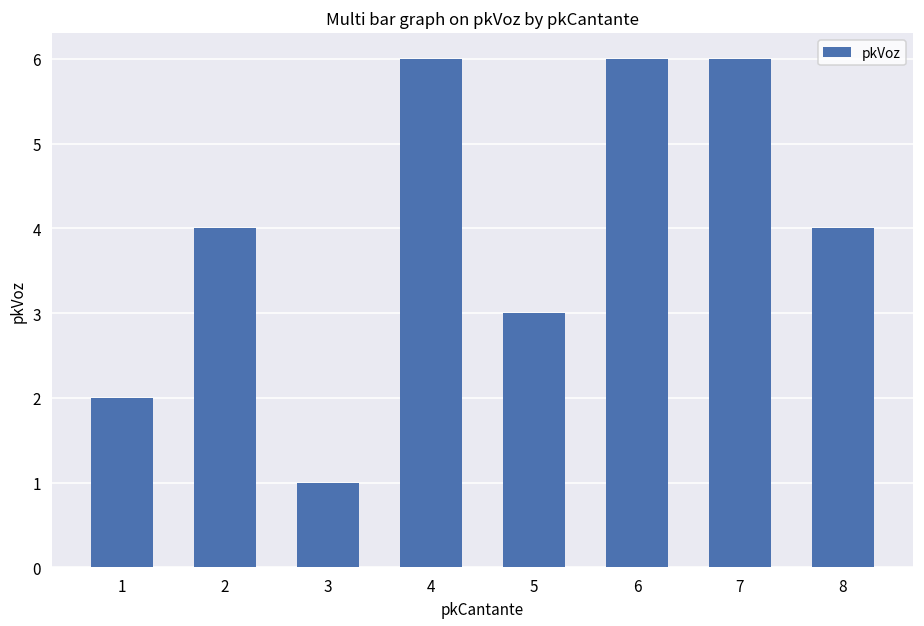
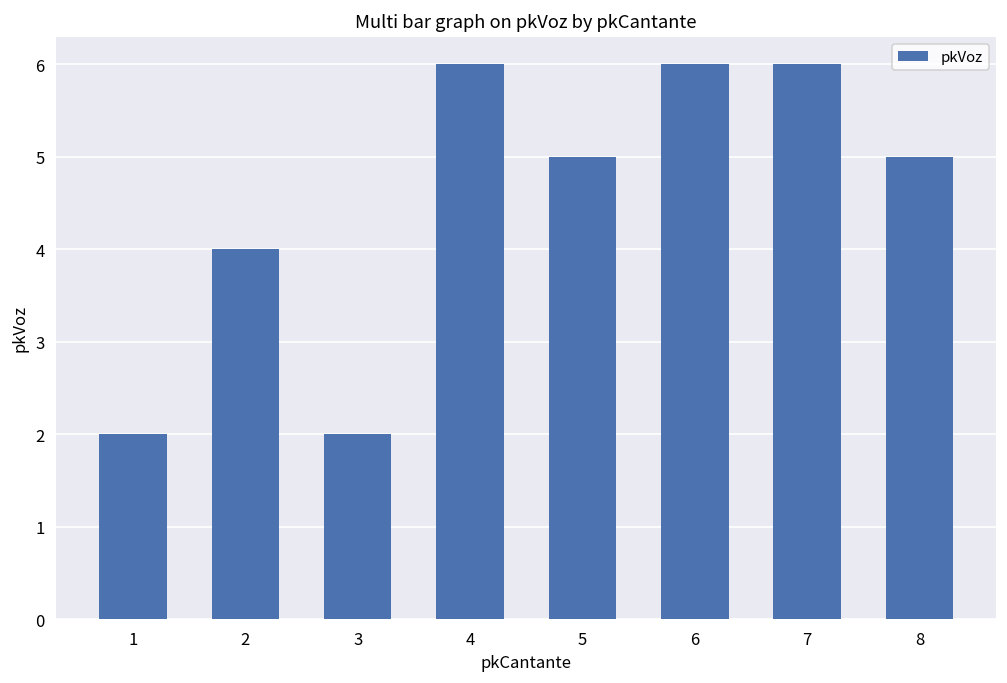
  {
    "1": 2,
    "2": 4,
-   "3": 1,
+   "3": 2,
    "4": 6,
-   "5": 3,
+   "5": 5,
    "6": 6,
    "7": 6,
-   "8": 4
+   "8": 5
  }
